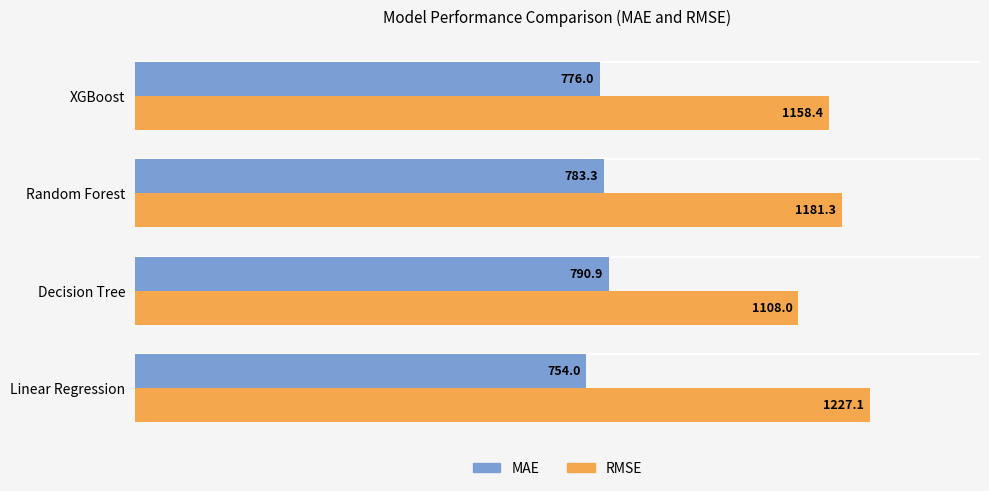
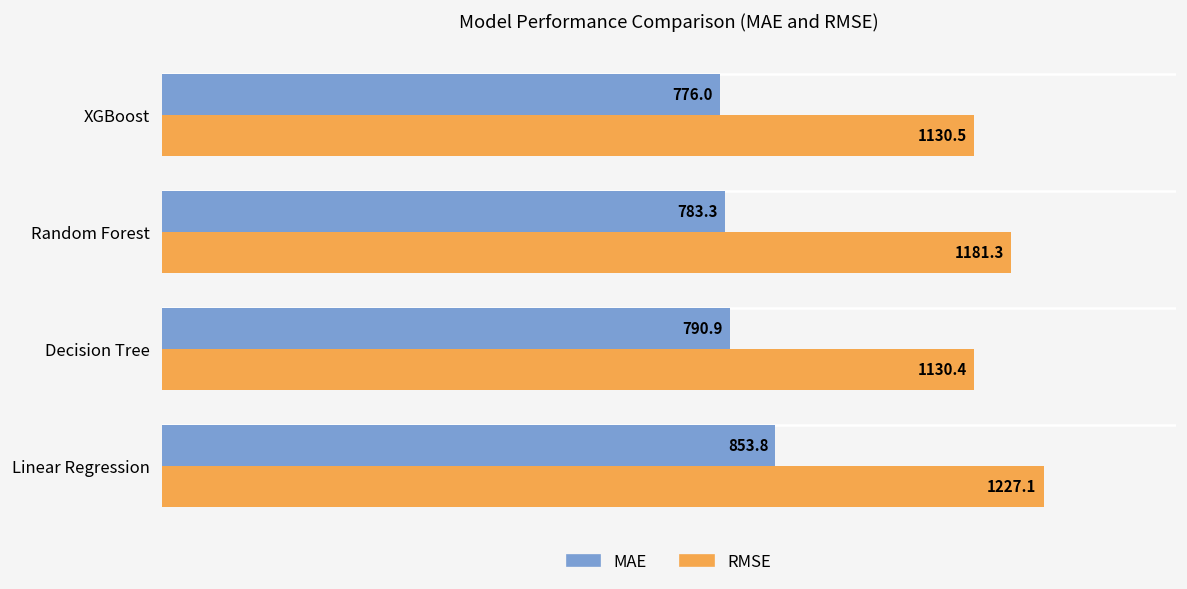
  {
    "MAE": {
      "XGBoost": 776.0,
      "Random Forest": 783.3,
      "Decision Tree": 790.9,
-     "Linear Regression": 754.0
+     "Linear Regression": 853.8
    },
    "RMSE": {
-     "XGBoost": 1158.4,
+     "XGBoost": 1130.5,
      "Random Forest": 1181.3,
-     "Decision Tree": 1108.0,
+     "Decision Tree": 1130.4,
      "Linear Regression": 1227.1
    }
  }
